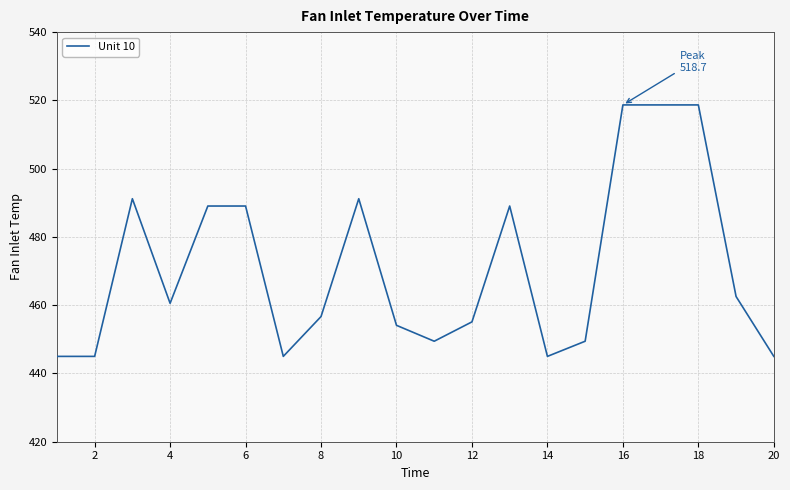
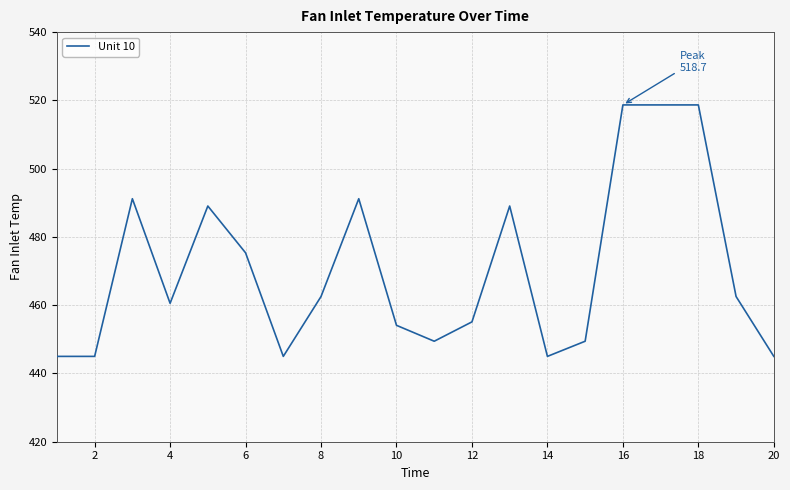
  {
    "2": 445,
    "4": 461,
-   "6": 489,
-   "8": 457,
+   "6": 475,
+   "8": 463,
    "10": 454,
    "12": 455,
    "14": 445,
    "16": 519,
    "20": 445
  }
